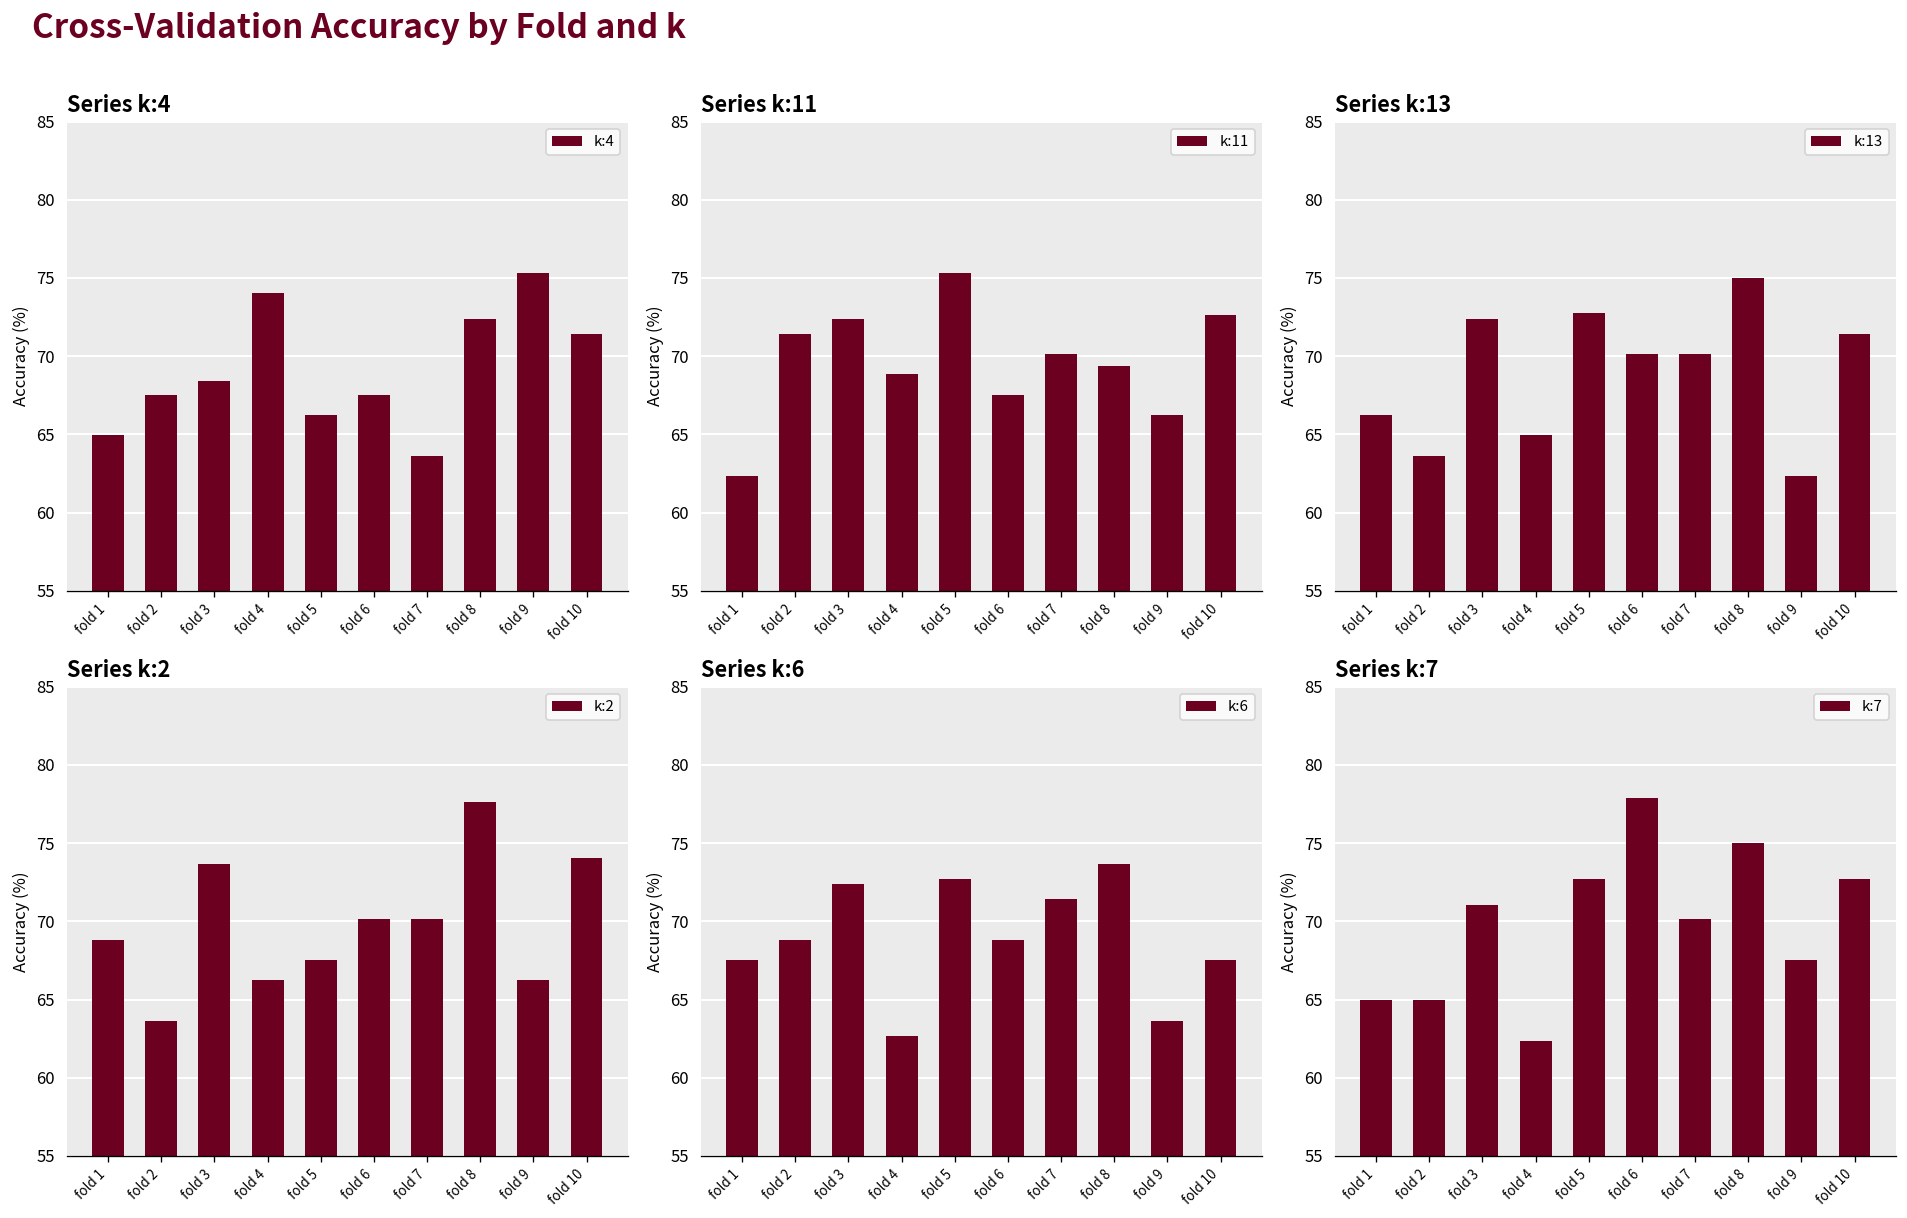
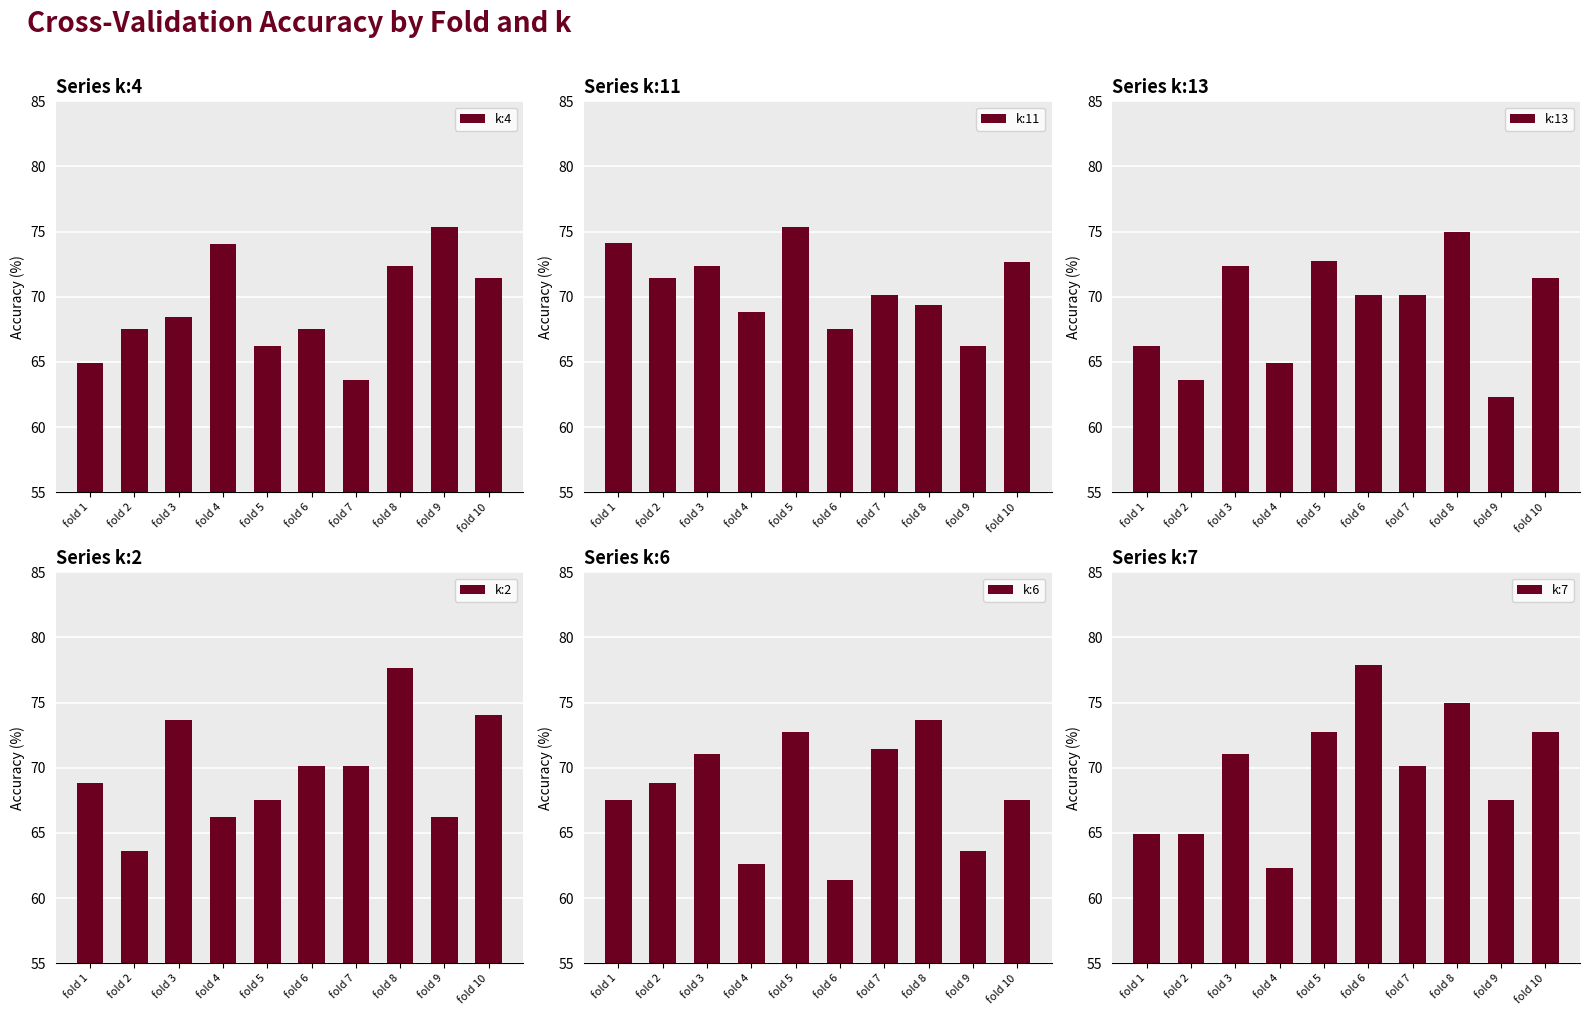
  {
    "Series k:4": {
      "fold 1": 64.9,
      "fold 2": 67.5,
      "fold 3": 68.4,
      "fold 4": 74.0,
      "fold 5": 66.2,
      "fold 6": 67.5,
      "fold 7": 63.6,
      "fold 8": 72.4,
      "fold 9": 75.3,
      "fold 10": 71.4
    },
    "Series k:11": {
-     "fold 1": 62.3,
+     "fold 1": 74.1,
      "fold 2": 71.4,
      "fold 3": 72.4,
      "fold 4": 68.8,
      "fold 5": 75.3,
      "fold 6": 67.5,
      "fold 7": 70.1,
      "fold 8": 69.4,
      "fold 9": 66.2,
      "fold 10": 72.7
    },
    "Series k:13": {
      "fold 1": 66.2,
      "fold 2": 63.6,
      "fold 3": 72.4,
      "fold 4": 64.9,
      "fold 5": 72.7,
      "fold 6": 70.1,
      "fold 7": 70.1,
      "fold 8": 75.0,
      "fold 9": 62.3,
      "fold 10": 71.4
    },
    "Series k:2": {
      "fold 1": 68.8,
      "fold 2": 63.6,
      "fold 3": 73.7,
      "fold 4": 66.2,
      "fold 5": 67.5,
      "fold 6": 70.1,
      "fold 7": 70.1,
      "fold 8": 77.6,
      "fold 9": 66.2,
      "fold 10": 74.0
    },
    "Series k:6": {
      "fold 1": 67.5,
      "fold 2": 68.8,
-     "fold 3": 72.4,
+     "fold 3": 71.1,
      "fold 4": 62.7,
      "fold 5": 72.7,
-     "fold 6": 68.8,
+     "fold 6": 61.4,
      "fold 7": 71.4,
      "fold 8": 73.7,
      "fold 9": 63.6,
      "fold 10": 67.5
    },
    "Series k:7": {
      "fold 1": 64.9,
      "fold 2": 64.9,
      "fold 3": 71.1,
      "fold 4": 62.3,
      "fold 5": 72.7,
      "fold 6": 77.9,
      "fold 7": 70.1,
      "fold 8": 75.0,
      "fold 9": 67.5,
      "fold 10": 72.7
    }
  }
